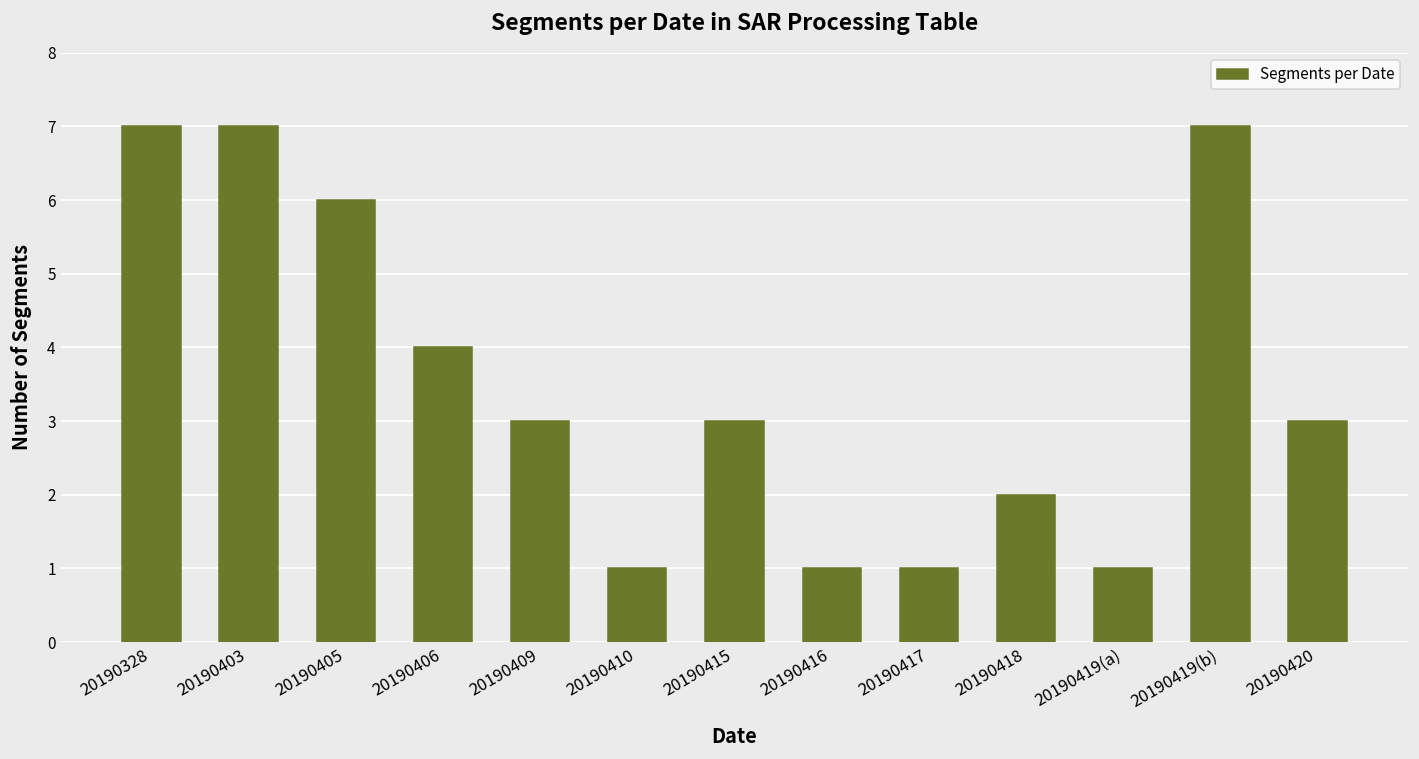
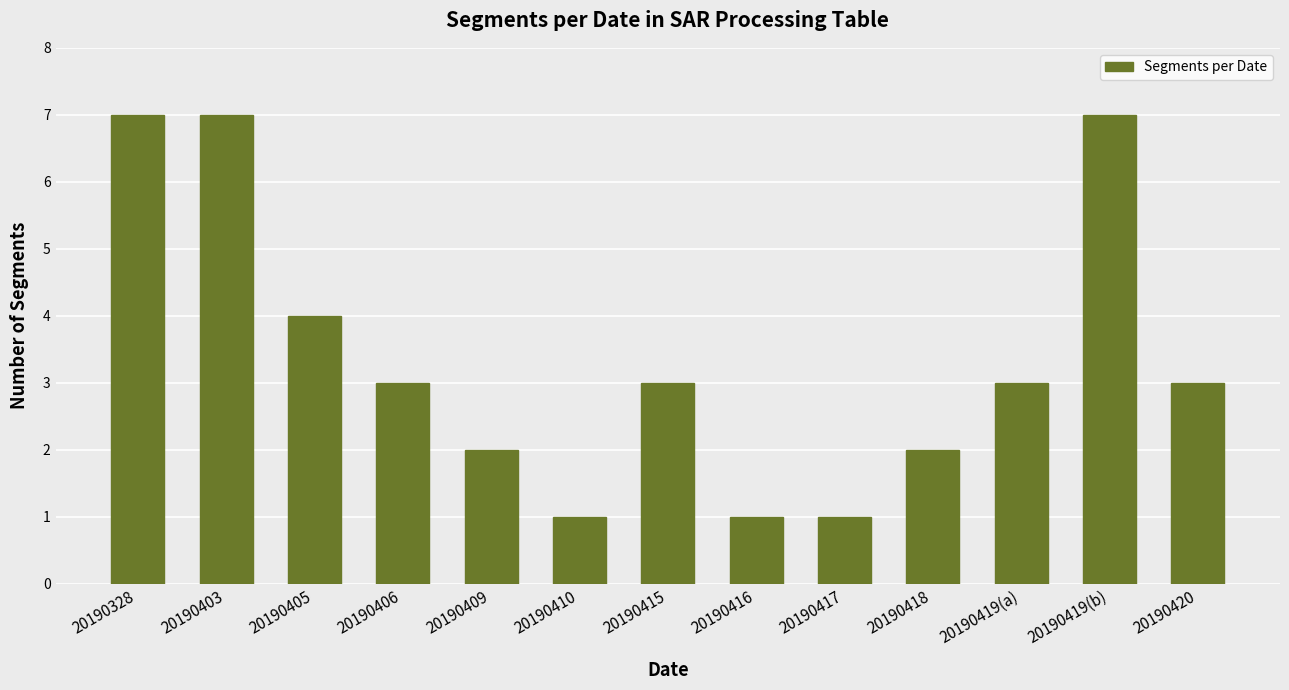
  {
    "20190328": 7,
    "20190403": 7,
-   "20190405": 6,
-   "20190406": 4,
-   "20190409": 3,
+   "20190405": 4,
+   "20190406": 3,
+   "20190409": 2,
    "20190410": 1,
    "20190415": 3,
    "20190416": 1,
    "20190417": 1,
    "20190418": 2,
-   "20190419(a)": 1,
+   "20190419(a)": 3,
    "20190419(b)": 7,
    "20190420": 3
  }
